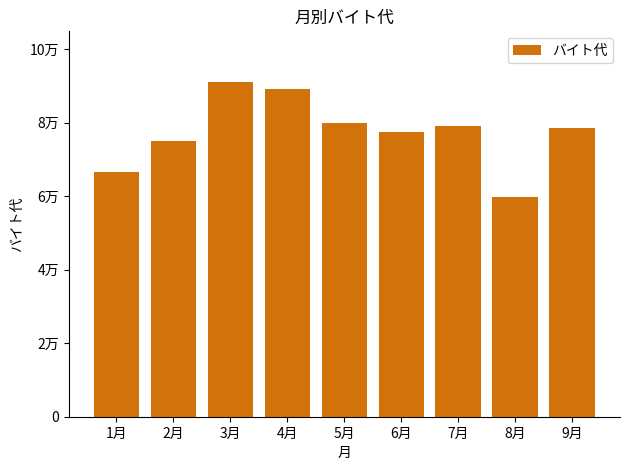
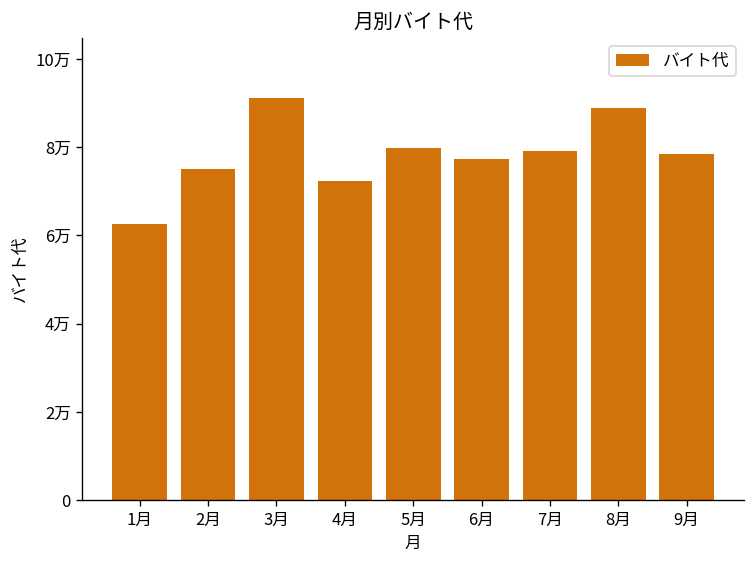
  {
-   "1月": "6.7万",
+   "1月": "6.3万",
    "2月": "7.5万",
    "3月": "9.1万",
-   "4月": "8.9万",
+   "4月": "7.2万",
    "5月": "8.0万",
    "6月": "7.7万",
    "7月": "7.9万",
-   "8月": "6.0万",
+   "8月": "8.9万",
    "9月": "7.9万"
  }
